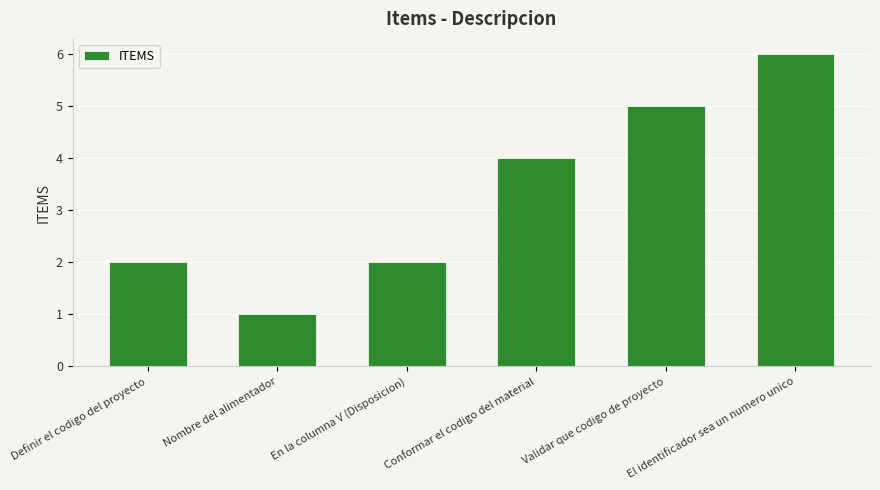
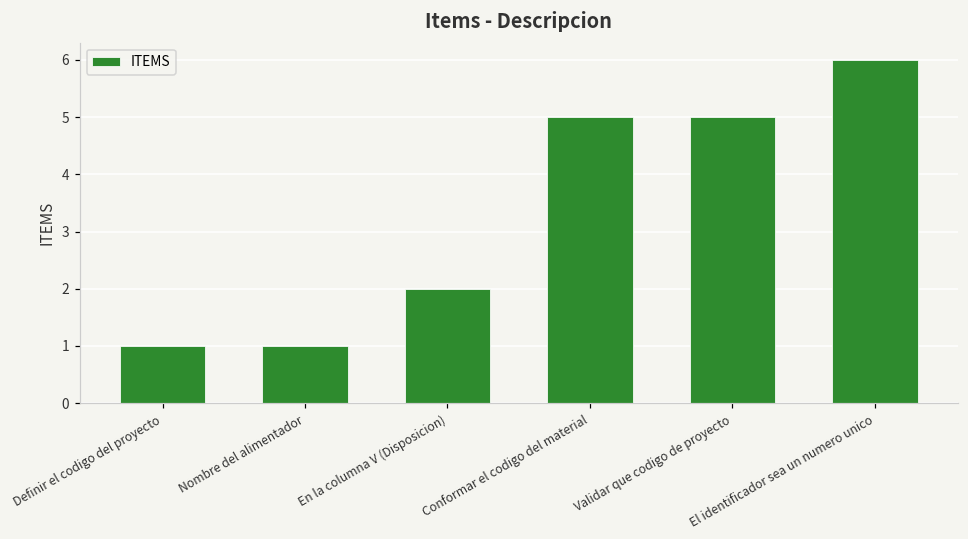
  {
-   "Definir el codigo del proyecto": 2,
+   "Definir el codigo del proyecto": 1,
    "Nombre del alimentador": 1,
    "En la columna V (Disposicion)": 2,
-   "Conformar el codigo del material": 4,
+   "Conformar el codigo del material": 5,
    "Validar que codigo de proyecto": 5,
    "El identificador sea un numero unico": 6
  }
